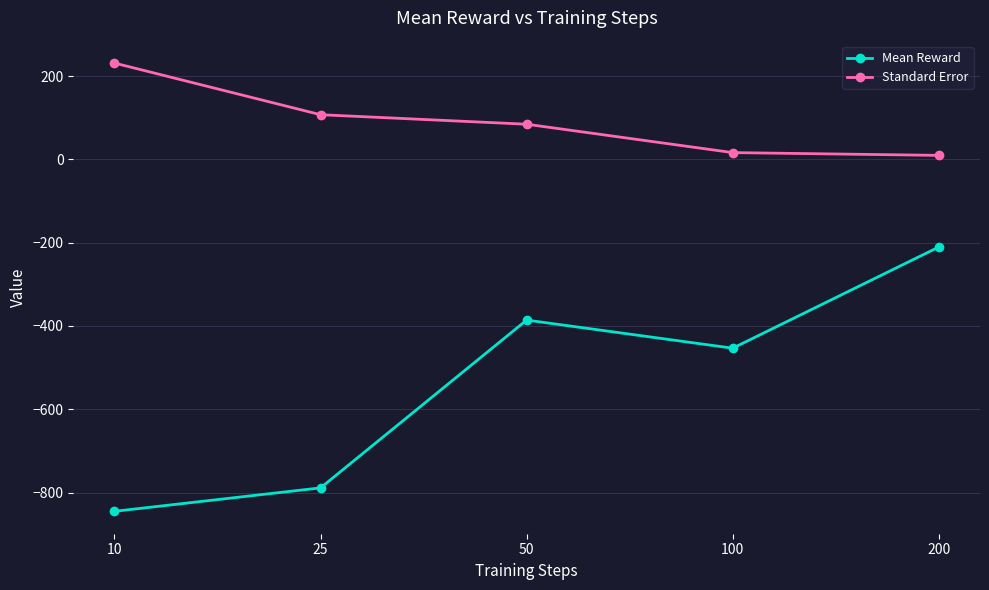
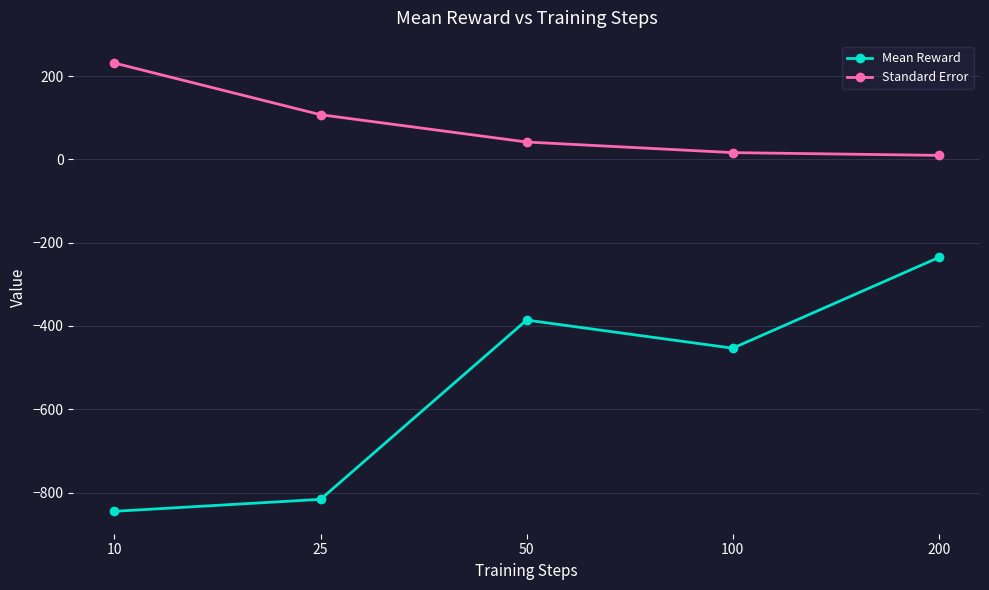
  {
    "Mean Reward": {
      "10": -850,
-     "25": -790,
+     "25": -820,
      "50": -390,
      "100": -450,
-     "200": -210
+     "200": -240
    },
    "Standard Error": {
      "10": 230,
      "25": 110,
-     "50": 80,
+     "50": 40,
      "100": 20,
      "200": 10
    }
  }
